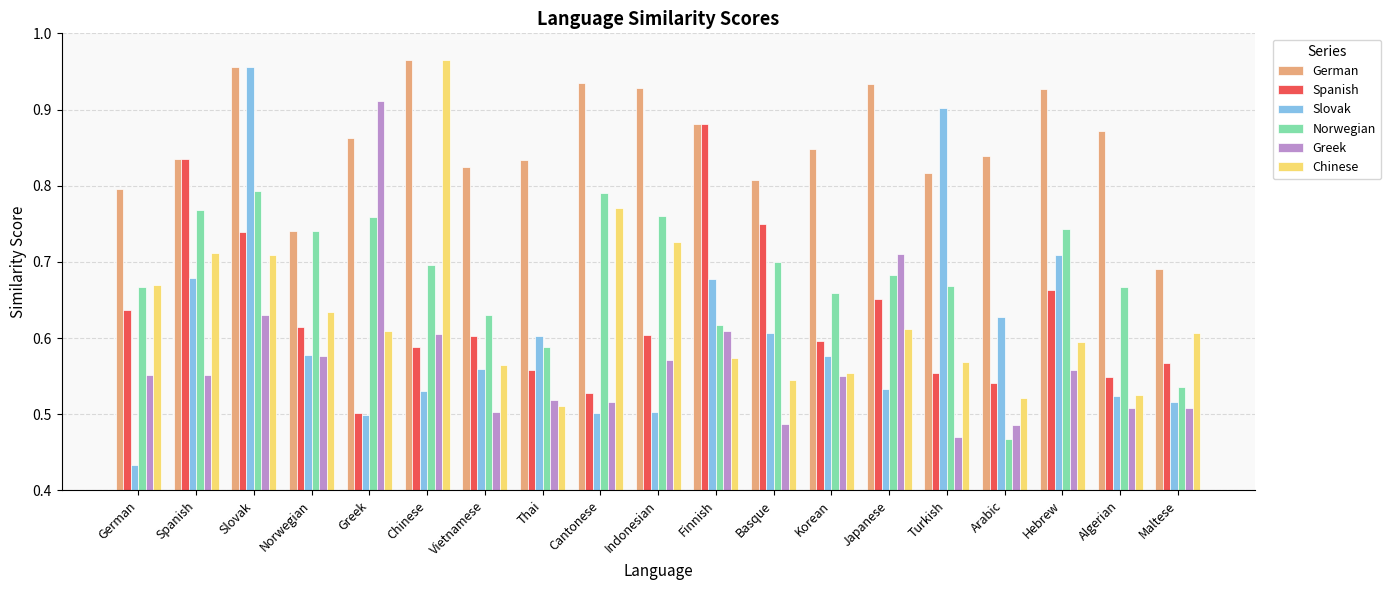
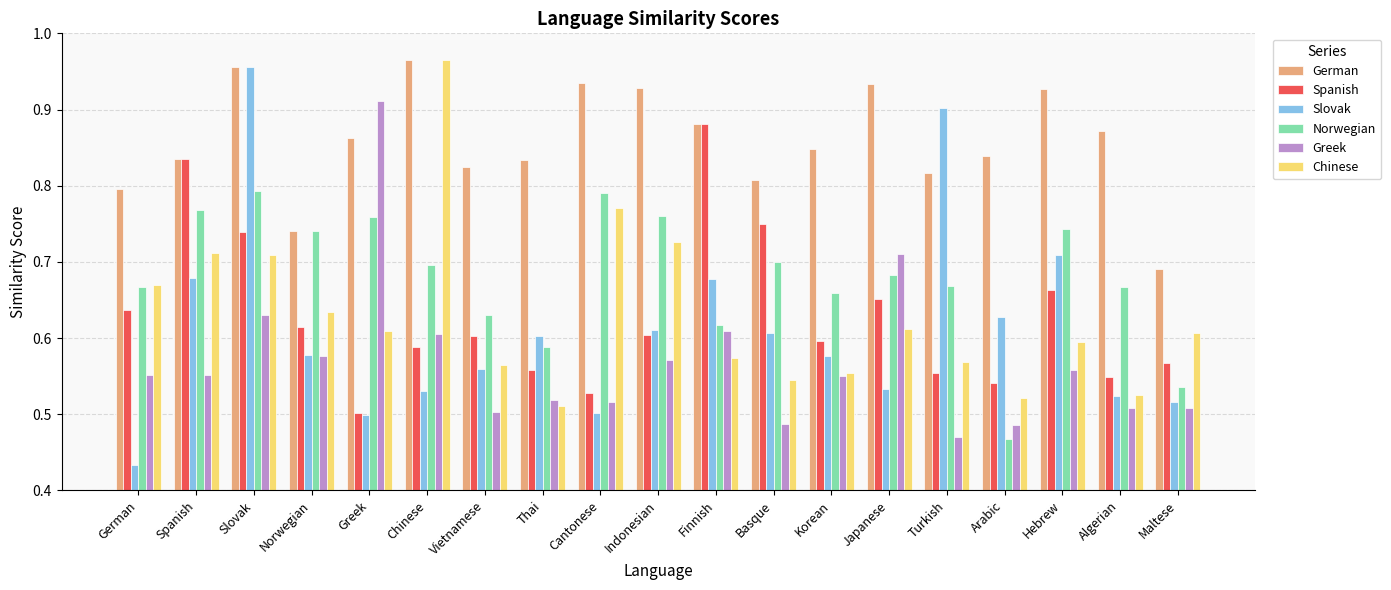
  {
    "Spanish": {
      "German": 0.64,
      "Spanish": 0.84,
      "Slovak": 0.74,
      "Norwegian": 0.61,
      "Greek": 0.50,
      "Chinese": 0.59,
      "Vietnamese": 0.60,
      "Thai": 0.56,
      "Cantonese": 0.53,
      "Indonesian": 0.60,
      "Finnish": 0.88,
      "Basque": 0.75,
      "Korean": 0.60,
      "Japanese": 0.65,
      "Turkish": 0.55,
      "Arabic": 0.54,
      "Hebrew": 0.66,
      "Algerian": 0.55,
      "Maltese": 0.57
    },
    "Slovak": {
      "German": 0.43,
      "Spanish": 0.68,
      "Slovak": 0.96,
      "Norwegian": 0.58,
      "Greek": 0.50,
      "Chinese": 0.53,
      "Vietnamese": 0.56,
      "Thai": 0.60,
      "Cantonese": 0.50,
-     "Indonesian": 0.50,
+     "Indonesian": 0.61,
      "Finnish": 0.68,
      "Basque": 0.61,
      "Korean": 0.58,
      "Japanese": 0.53,
      "Turkish": 0.90,
      "Arabic": 0.63,
      "Hebrew": 0.71,
      "Algerian": 0.52,
      "Maltese": 0.52
    },
    "Norwegian": {
      "German": 0.67,
      "Spanish": 0.77,
      "Slovak": 0.79,
      "Norwegian": 0.74,
      "Greek": 0.76,
      "Chinese": 0.70,
      "Vietnamese": 0.63,
      "Thai": 0.59,
      "Cantonese": 0.79,
      "Indonesian": 0.76,
      "Finnish": 0.62,
      "Basque": 0.70,
      "Korean": 0.66,
      "Japanese": 0.68,
      "Turkish": 0.67,
      "Arabic": 0.47,
      "Hebrew": 0.74,
      "Algerian": 0.67,
      "Maltese": 0.54
    },
    "Greek": {
      "German": 0.55,
      "Spanish": 0.55,
      "Slovak": 0.63,
      "Norwegian": 0.58,
      "Greek": 0.91,
      "Chinese": 0.61,
      "Vietnamese": 0.50,
      "Thai": 0.52,
      "Cantonese": 0.52,
      "Indonesian": 0.57,
      "Finnish": 0.61,
      "Basque": 0.49,
      "Korean": 0.55,
      "Japanese": 0.71,
      "Turkish": 0.47,
      "Arabic": 0.49,
      "Hebrew": 0.56,
      "Algerian": 0.51,
      "Maltese": 0.51
    }
  }
